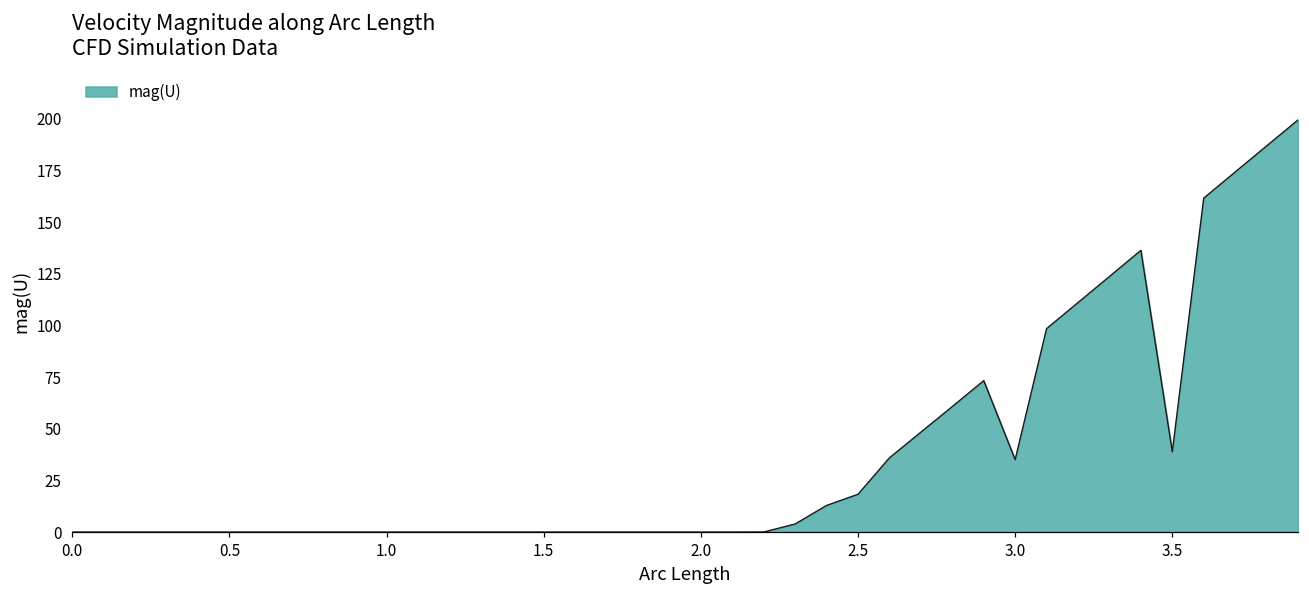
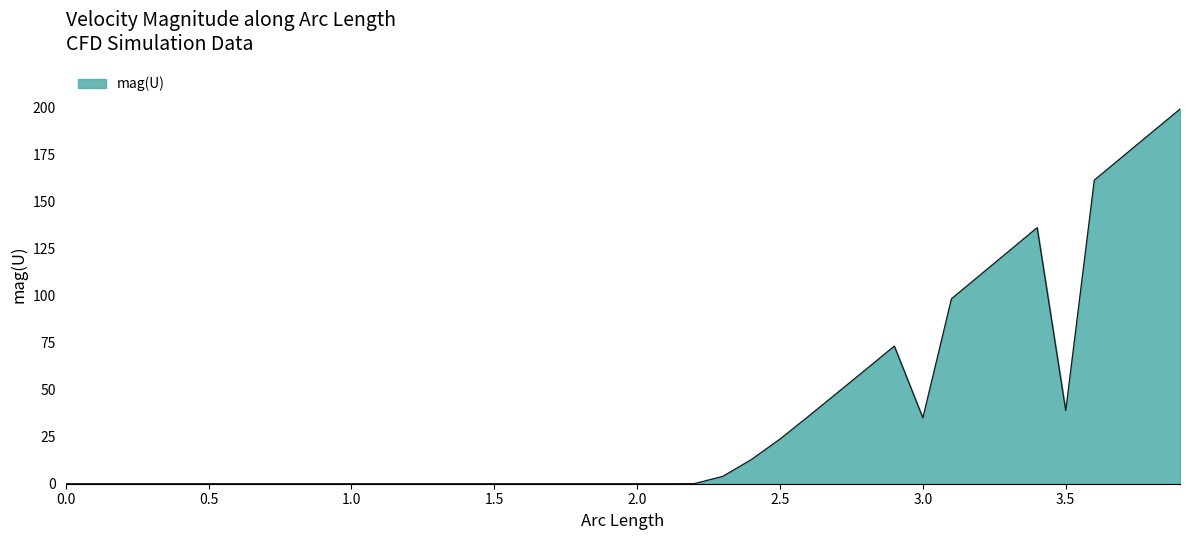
  {
    "0.0": 0,
    "0.5": 0,
    "1.0": 0,
    "1.5": 0,
    "2.0": 0,
-   "2.5": 18,
+   "2.5": 24,
    "3.0": 35,
    "3.5": 39
  }
